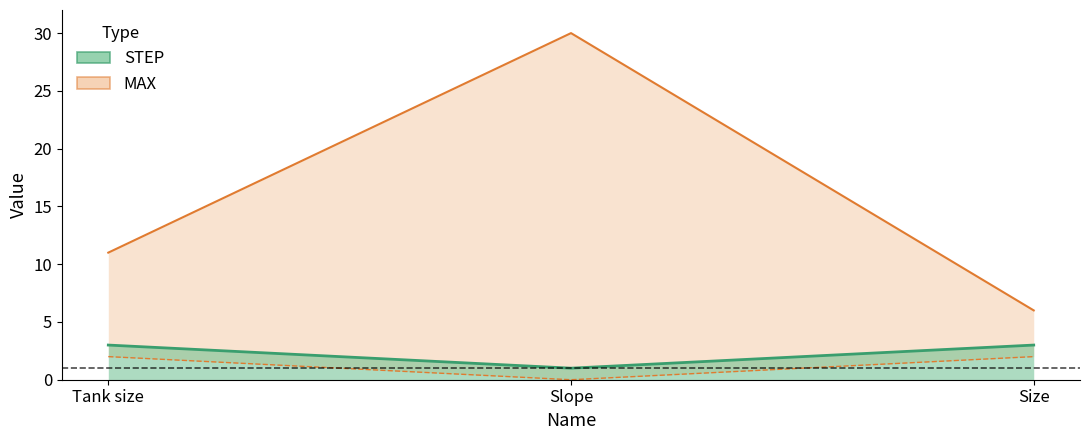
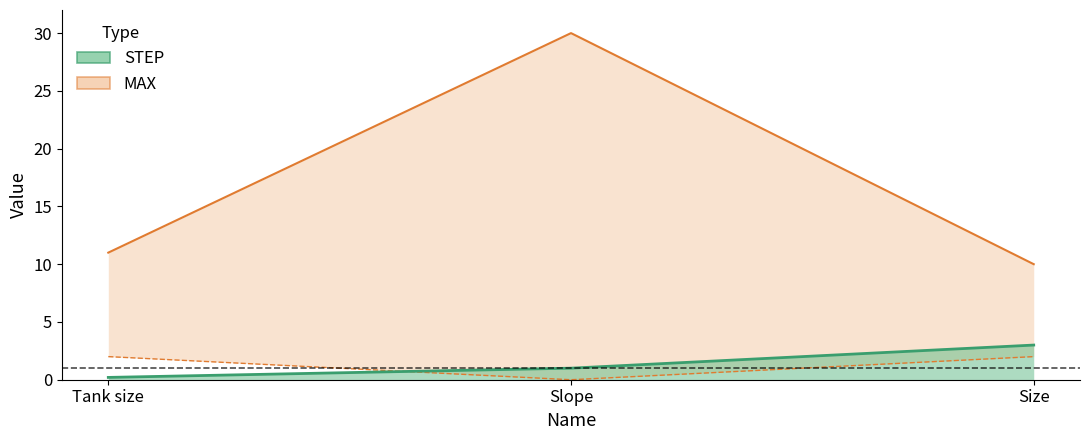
  {
    "MAX": {
      "Tank size": 11,
      "Slope": 30,
-     "Size": 6
+     "Size": 10
    },
    "STEP": {
-     "Tank size": 3.0,
+     "Tank size": 0.2,
      "Slope": 1.0,
      "Size": 3.0
    }
  }
